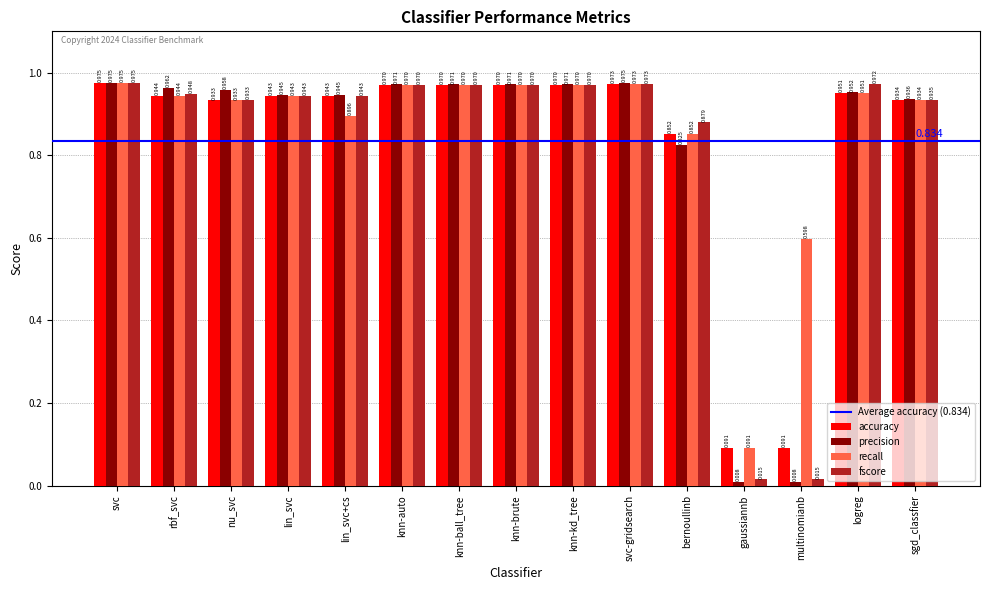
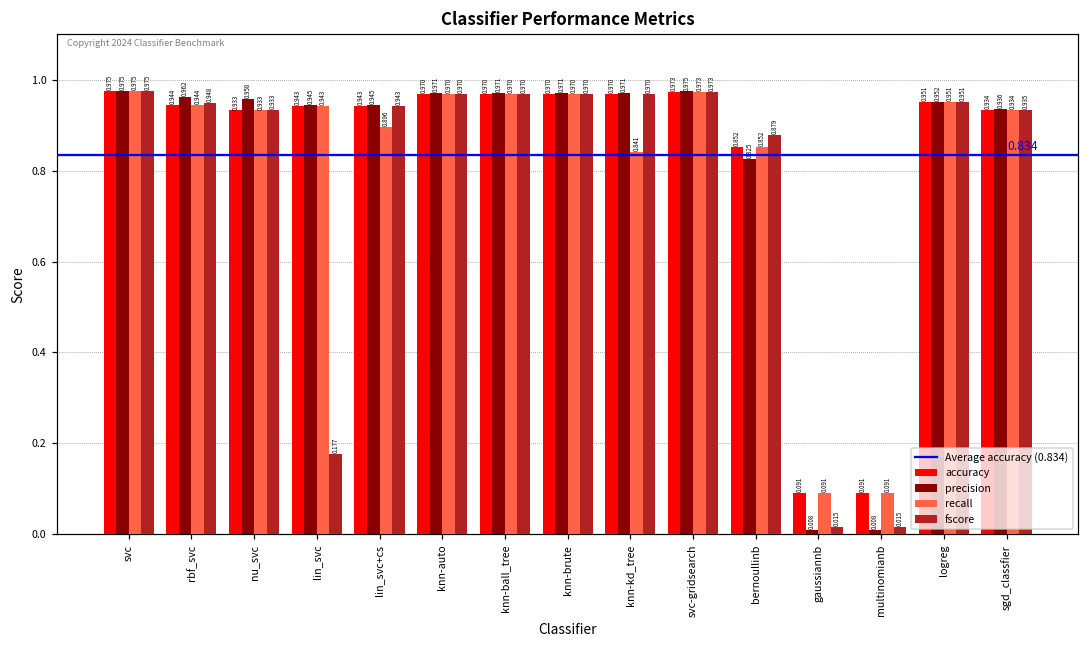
  {
    "accuracy": {
      "svc": 0.975,
      "rbf_svc": 0.944,
      "nu_svc": 0.933,
      "lin_svc": 0.943,
      "lin_svc+cs": 0.943,
      "knn-auto": 0.970,
      "knn-ball_tree": 0.970,
      "knn-brute": 0.970,
      "knn-kd_tree": 0.970,
      "svc-gridsearch": 0.973,
      "bernoullinb": 0.852,
      "gaussiannb": 0.091,
      "multinomianb": 0.091,
      "logreg": 0.951,
      "sgd_classfier": 0.934
    },
    "precision": {
      "svc": 0.975,
      "rbf_svc": 0.962,
      "nu_svc": 0.958,
      "lin_svc": 0.945,
      "lin_svc+cs": 0.945,
      "knn-auto": 0.971,
      "knn-ball_tree": 0.971,
      "knn-brute": 0.971,
      "knn-kd_tree": 0.971,
      "svc-gridsearch": 0.975,
      "bernoullinb": 0.825,
      "gaussiannb": 0.008,
      "multinomianb": 0.008,
      "logreg": 0.952,
      "sgd_classfier": 0.936
    },
    "recall": {
      "svc": 0.975,
      "rbf_svc": 0.944,
      "nu_svc": 0.933,
      "lin_svc": 0.943,
      "lin_svc+cs": 0.896,
      "knn-auto": 0.970,
      "knn-ball_tree": 0.970,
      "knn-brute": 0.970,
-     "knn-kd_tree": 0.970,
+     "knn-kd_tree": 0.841,
      "svc-gridsearch": 0.973,
      "bernoullinb": 0.852,
      "gaussiannb": 0.091,
-     "multinomianb": 0.598,
+     "multinomianb": 0.091,
      "logreg": 0.951,
      "sgd_classfier": 0.934
    },
    "fscore": {
      "svc": 0.975,
      "rbf_svc": 0.948,
      "nu_svc": 0.933,
-     "lin_svc": 0.943,
+     "lin_svc": 0.177,
      "lin_svc+cs": 0.943,
      "knn-auto": 0.970,
      "knn-ball_tree": 0.970,
      "knn-brute": 0.970,
      "knn-kd_tree": 0.970,
      "svc-gridsearch": 0.973,
      "bernoullinb": 0.879,
      "gaussiannb": 0.015,
      "multinomianb": 0.015,
-     "logreg": 0.972,
+     "logreg": 0.951,
      "sgd_classfier": 0.935
    }
  }
